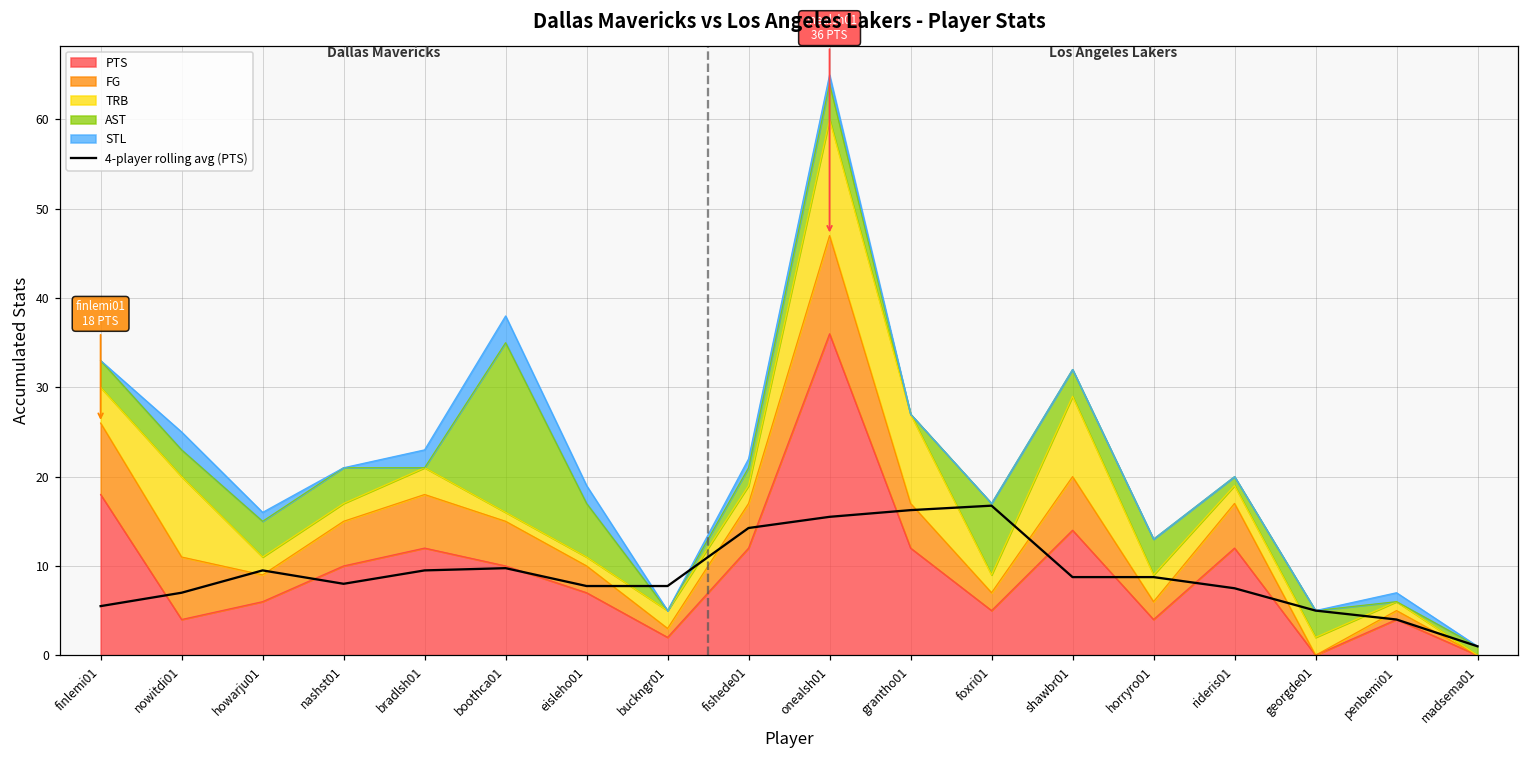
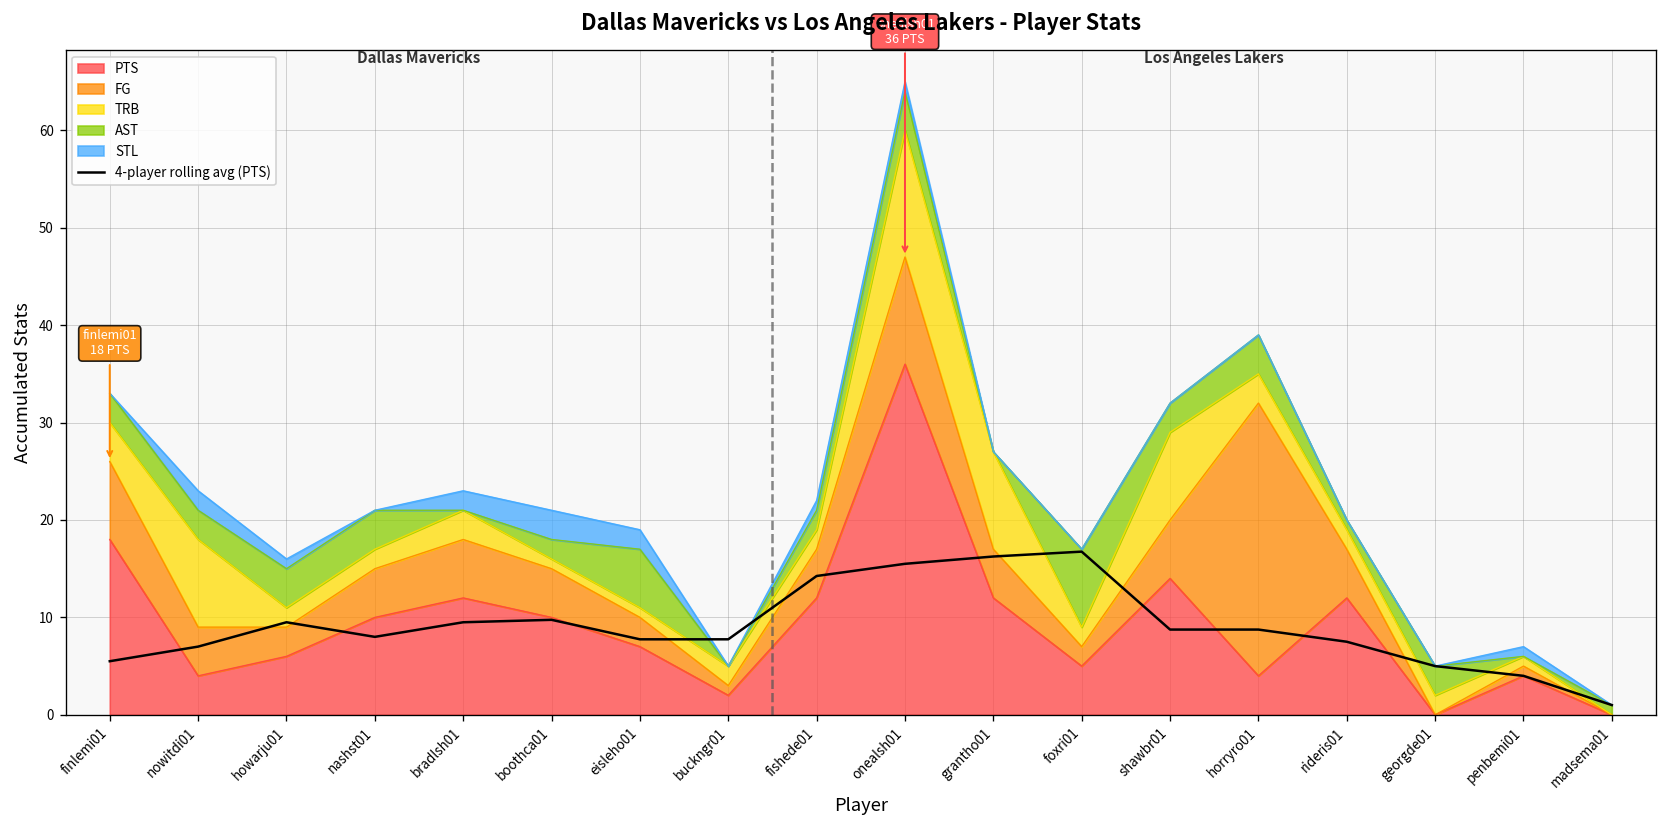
  {
    "PTS": {
      "finlemi01": 18,
      "nowitdi01": 4,
      "howarju01": 6,
      "nashst01": 10,
      "bradlsh01": 12,
      "eisleho01": 7,
      "buckngr01": 2,
      "fishede01": 12,
      "onealsh01": 36,
      "grantho01": 12,
      "foxri01": 5,
      "shawbr01": 14,
      "horryro01": 4,
      "rideris01": 12
    },
    "FG": {
      "finlemi01": 8,
-     "nowitdi01": 7,
+     "nowitdi01": 5,
      "howarju01": 3,
      "nashst01": 5,
      "bradlsh01": 6,
      "boothca01": 5,
      "eisleho01": 3,
      "buckngr01": 1,
      "fishede01": 5,
      "onealsh01": 11,
      "grantho01": 5,
      "foxri01": 2,
      "shawbr01": 6,
-     "horryro01": 2,
+     "horryro01": 28,
      "rideris01": 5,
      "penbemi01": 1
    },
    "TRB": {
      "nowitdi01": 9,
      "howarju01": 2,
      "nashst01": 2,
      "boothca01": 1,
      "eisleho01": 1,
      "fishede01": 2,
      "foxri01": 2,
      "shawbr01": 9,
      "rideris01": 2,
      "georgde01": 2
    },
    "AST": {
      "nowitdi01": 3,
      "howarju01": 4,
-     "boothca01": 19,
+     "boothca01": 2,
      "eisleho01": 6,
      "fishede01": 2
    },
    "STL": {
      "nowitdi01": 2,
      "howarju01": 1,
      "bradlsh01": 2,
      "boothca01": 3,
      "eisleho01": 2,
      "fishede01": 1,
      "penbemi01": 1
    },
    "4-player rolling avg (PTS)": {
      "finlemi01": 6,
      "nowitdi01": 7,
      "howarju01": 10,
      "nashst01": 8,
      "bradlsh01": 10,
      "eisleho01": 8,
      "buckngr01": 8,
      "fishede01": 14,
      "onealsh01": 16,
      "grantho01": 16,
      "shawbr01": 9,
      "rideris01": 8
    }
  }
